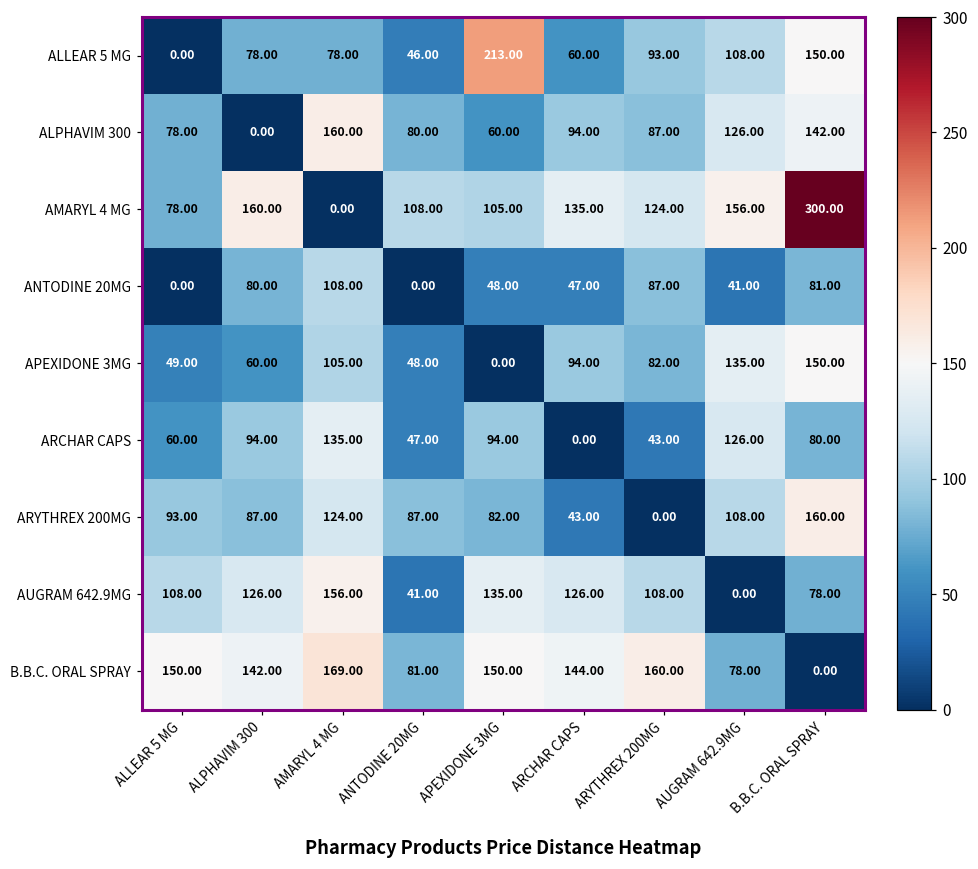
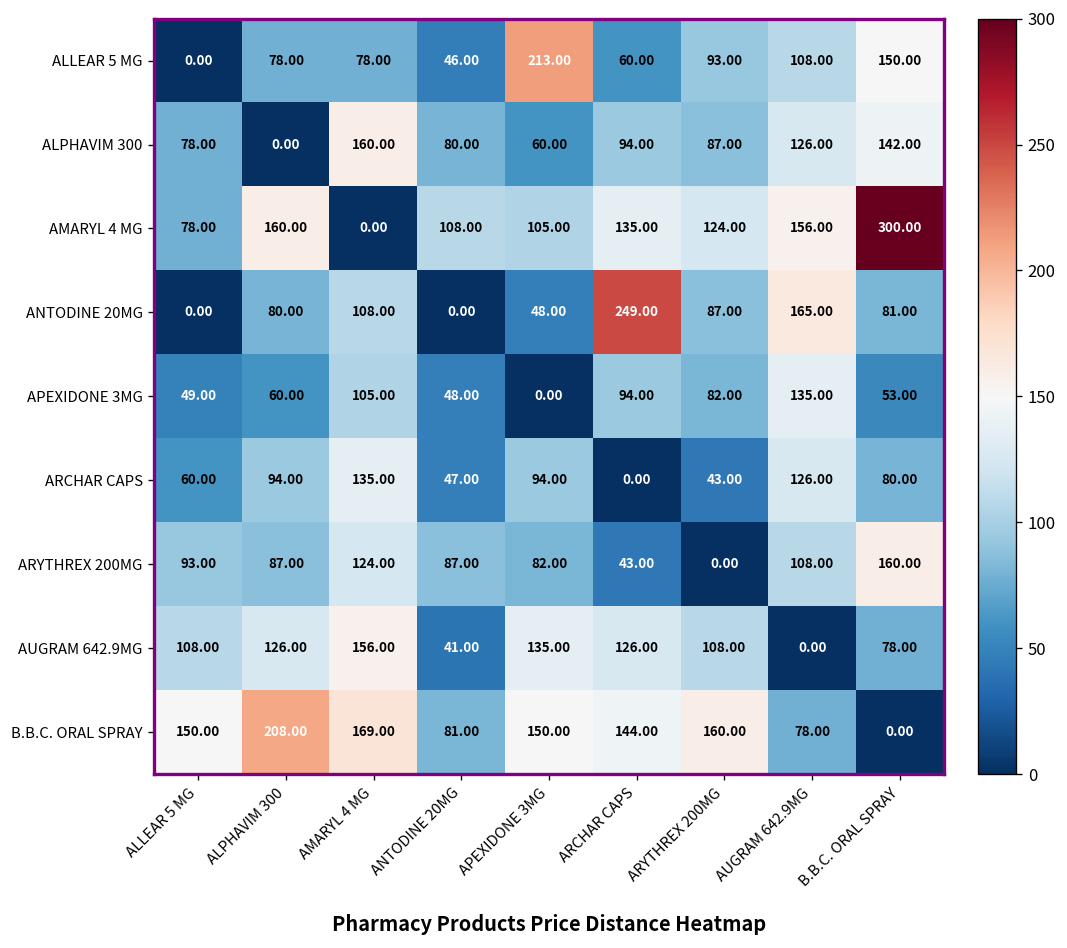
  {
    "ALLEAR 5 MG": {
      "ALLEAR 5 MG": 0.00,
      "ALPHAVIM 300": 78.00,
      "AMARYL 4 MG": 78.00,
      "ANTODINE 20MG": 46.00,
      "APEXIDONE 3MG": 213.00,
      "ARCHAR CAPS": 60.00,
      "ARYTHREX 200MG": 93.00,
      "AUGRAM 642.9MG": 108.00,
      "B.B.C. ORAL SPRAY": 150.00
    },
    "ALPHAVIM 300": {
      "ALLEAR 5 MG": 78.00,
      "ALPHAVIM 300": 0.00,
      "AMARYL 4 MG": 160.00,
      "ANTODINE 20MG": 80.00,
      "APEXIDONE 3MG": 60.00,
      "ARCHAR CAPS": 94.00,
      "ARYTHREX 200MG": 87.00,
      "AUGRAM 642.9MG": 126.00,
      "B.B.C. ORAL SPRAY": 142.00
    },
    "AMARYL 4 MG": {
      "ALLEAR 5 MG": 78.00,
      "ALPHAVIM 300": 160.00,
      "AMARYL 4 MG": 0.00,
      "ANTODINE 20MG": 108.00,
      "APEXIDONE 3MG": 105.00,
      "ARCHAR CAPS": 135.00,
      "ARYTHREX 200MG": 124.00,
      "AUGRAM 642.9MG": 156.00,
      "B.B.C. ORAL SPRAY": 300.00
    },
    "ANTODINE 20MG": {
      "ALLEAR 5 MG": 0.00,
      "ALPHAVIM 300": 80.00,
      "AMARYL 4 MG": 108.00,
      "ANTODINE 20MG": 0.00,
      "APEXIDONE 3MG": 48.00,
-     "ARCHAR CAPS": 47.00,
+     "ARCHAR CAPS": 249.00,
      "ARYTHREX 200MG": 87.00,
-     "AUGRAM 642.9MG": 41.00,
+     "AUGRAM 642.9MG": 165.00,
      "B.B.C. ORAL SPRAY": 81.00
    },
    "APEXIDONE 3MG": {
      "ALLEAR 5 MG": 49.00,
      "ALPHAVIM 300": 60.00,
      "AMARYL 4 MG": 105.00,
      "ANTODINE 20MG": 48.00,
      "APEXIDONE 3MG": 0.00,
      "ARCHAR CAPS": 94.00,
      "ARYTHREX 200MG": 82.00,
      "AUGRAM 642.9MG": 135.00,
-     "B.B.C. ORAL SPRAY": 150.00
+     "B.B.C. ORAL SPRAY": 53.00
    },
    "ARCHAR CAPS": {
      "ALLEAR 5 MG": 60.00,
      "ALPHAVIM 300": 94.00,
      "AMARYL 4 MG": 135.00,
      "ANTODINE 20MG": 47.00,
      "APEXIDONE 3MG": 94.00,
      "ARCHAR CAPS": 0.00,
      "ARYTHREX 200MG": 43.00,
      "AUGRAM 642.9MG": 126.00,
      "B.B.C. ORAL SPRAY": 80.00
    },
    "ARYTHREX 200MG": {
      "ALLEAR 5 MG": 93.00,
      "ALPHAVIM 300": 87.00,
      "AMARYL 4 MG": 124.00,
      "ANTODINE 20MG": 87.00,
      "APEXIDONE 3MG": 82.00,
      "ARCHAR CAPS": 43.00,
      "ARYTHREX 200MG": 0.00,
      "AUGRAM 642.9MG": 108.00,
      "B.B.C. ORAL SPRAY": 160.00
    },
    "AUGRAM 642.9MG": {
      "ALLEAR 5 MG": 108.00,
      "ALPHAVIM 300": 126.00,
      "AMARYL 4 MG": 156.00,
      "ANTODINE 20MG": 41.00,
      "APEXIDONE 3MG": 135.00,
      "ARCHAR CAPS": 126.00,
      "ARYTHREX 200MG": 108.00,
      "AUGRAM 642.9MG": 0.00,
      "B.B.C. ORAL SPRAY": 78.00
    },
    "B.B.C. ORAL SPRAY": {
      "ALLEAR 5 MG": 150.00,
-     "ALPHAVIM 300": 142.00,
+     "ALPHAVIM 300": 208.00,
      "AMARYL 4 MG": 169.00,
      "ANTODINE 20MG": 81.00,
      "APEXIDONE 3MG": 150.00,
      "ARCHAR CAPS": 144.00,
      "ARYTHREX 200MG": 160.00,
      "AUGRAM 642.9MG": 78.00,
      "B.B.C. ORAL SPRAY": 0.00
    }
  }
